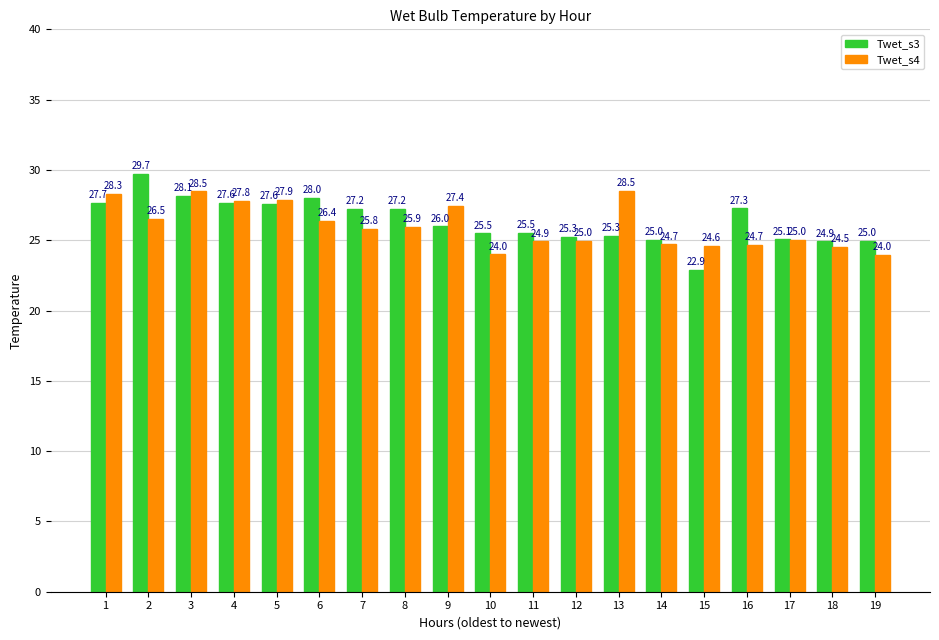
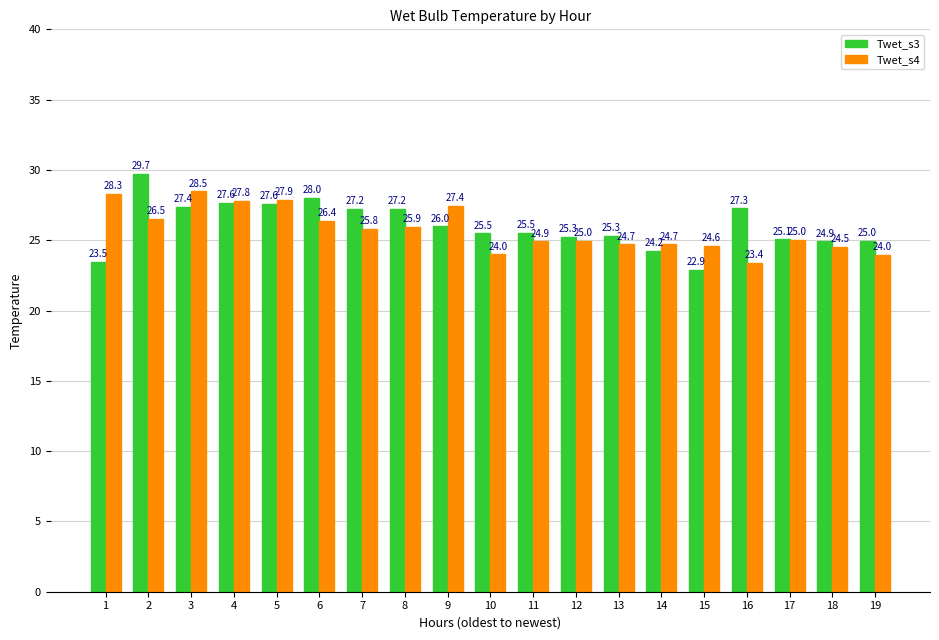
  {
    "Twet_s3": {
-     "1": 27.7,
+     "1": 23.5,
      "2": 29.7,
-     "3": 28.1,
+     "3": 27.4,
      "5": 27.6,
      "6": 28.0,
      "7": 27.2,
      "8": 27.2,
      "9": 26.0,
      "10": 25.5,
      "11": 25.5,
      "12": 25.3,
      "13": 25.3,
-     "14": 25.0,
+     "14": 24.2,
      "15": 22.9,
      "16": 27.3,
      "18": 24.9,
      "19": 25.0
    },
    "Twet_s4": {
      "1": 28.3,
      "2": 26.5,
      "3": 28.5,
      "5": 27.9,
      "6": 26.4,
      "7": 25.8,
      "8": 25.9,
      "9": 27.4,
      "10": 24.0,
      "11": 24.9,
      "12": 25.0,
-     "13": 28.5,
+     "13": 24.7,
      "14": 24.7,
      "15": 24.6,
-     "16": 24.7,
+     "16": 23.4,
      "18": 24.5,
      "19": 24.0
    }
  }
